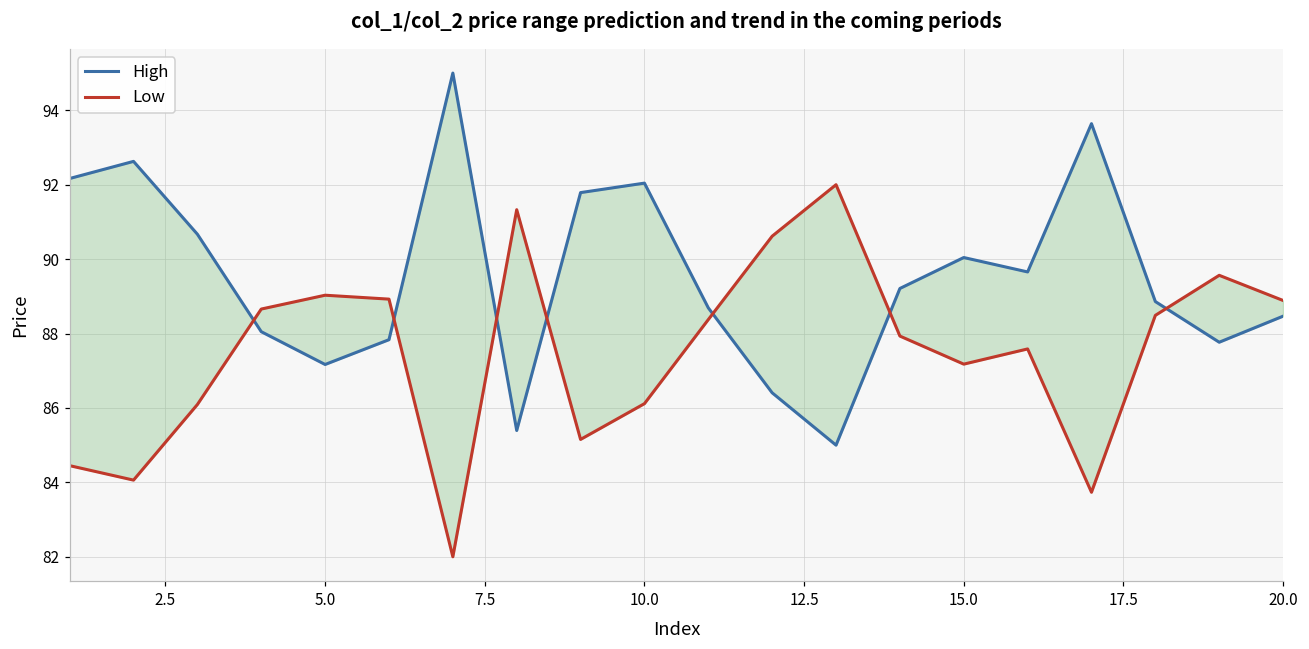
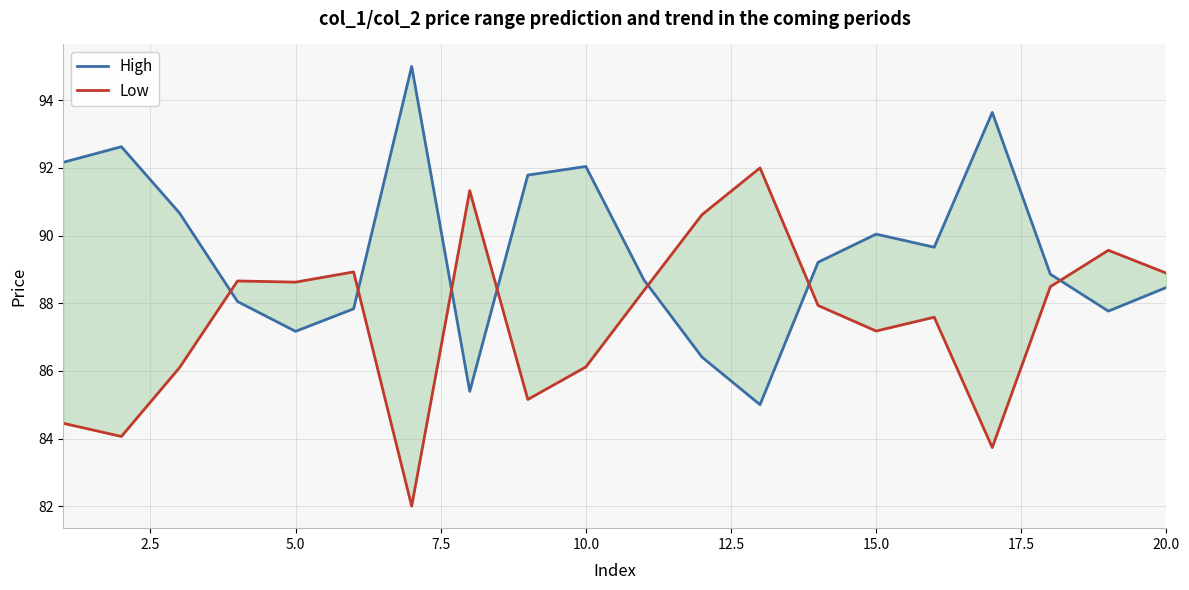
  {
    "High": {
      "5.0": 87.2,
      "20.0": 88.5
    },
    "Low": {
-     "5.0": 89.0,
+     "5.0": 88.6,
      "10.0": 86.1,
      "15.0": 87.2
    }
  }
